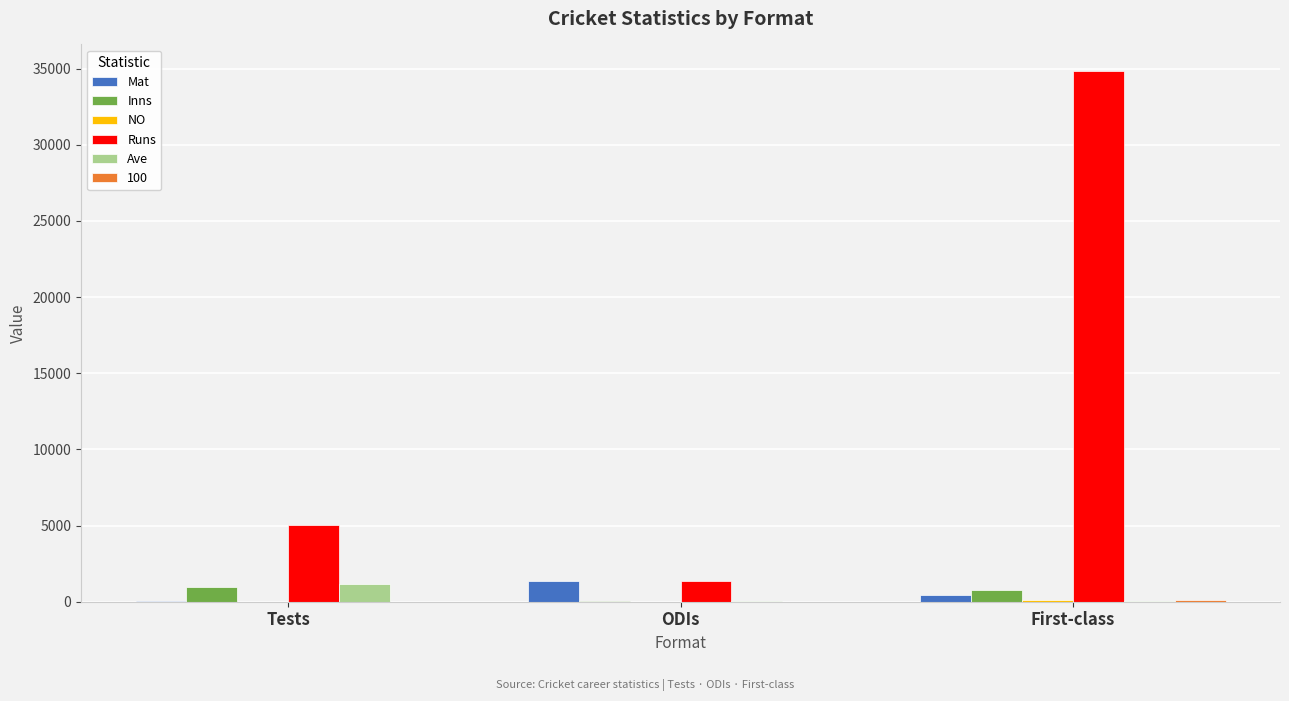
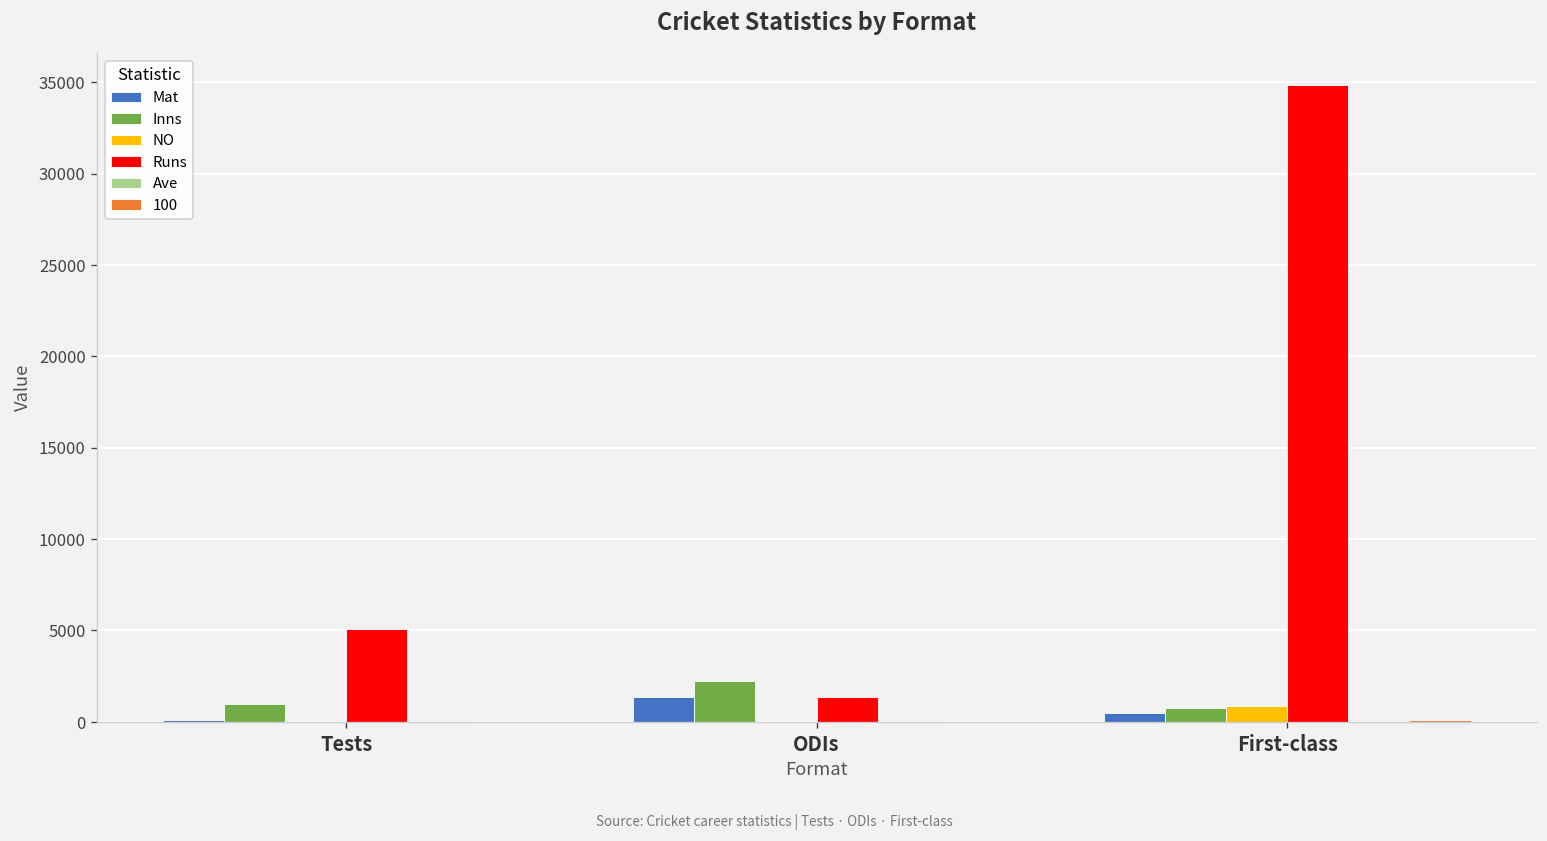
  {
    "Mat": {
      "ODIs": 1400,
      "First-class": 500
    },
    "Inns": {
      "Tests": 1000,
-     "ODIs": 100,
+     "ODIs": 2200,
      "First-class": 800
    },
    "NO": {
-     "First-class": 100
+     "First-class": 900
    },
    "Runs": {
      "Tests": 5100,
      "ODIs": 1400,
      "First-class": 34800
    },
    "Ave": {
-     "Tests": 1200
+     "Tests": 0
    }
  }
